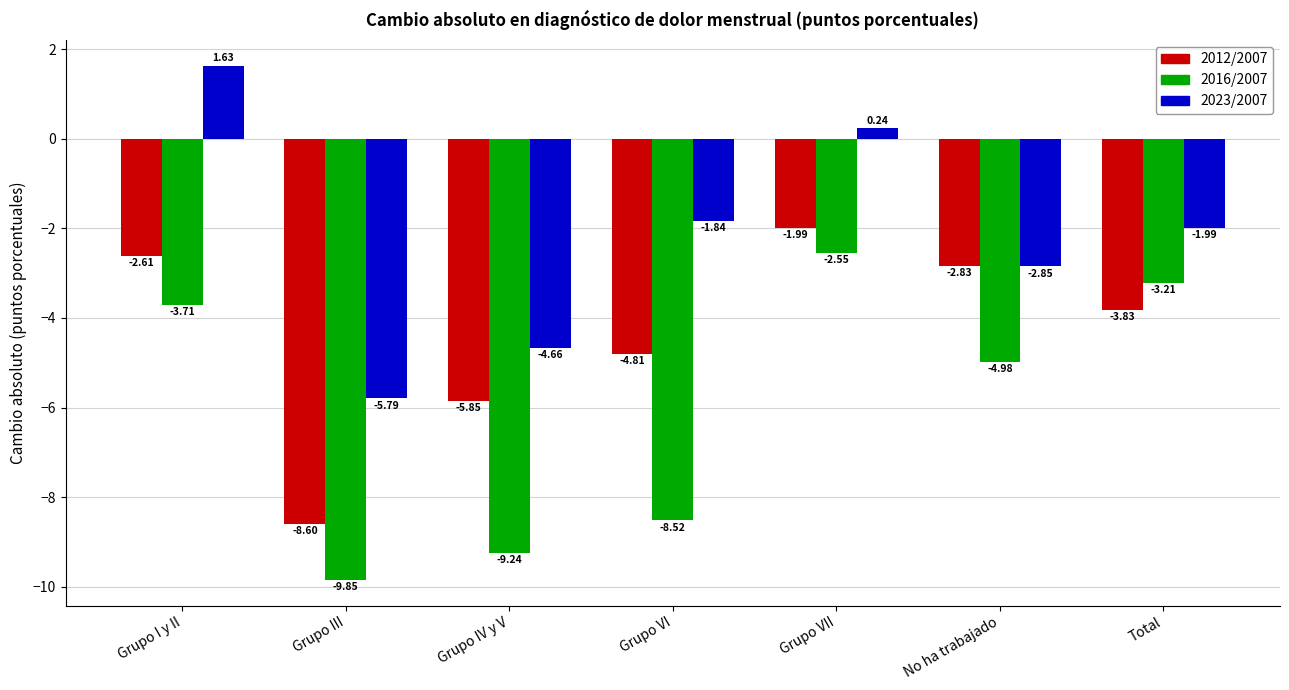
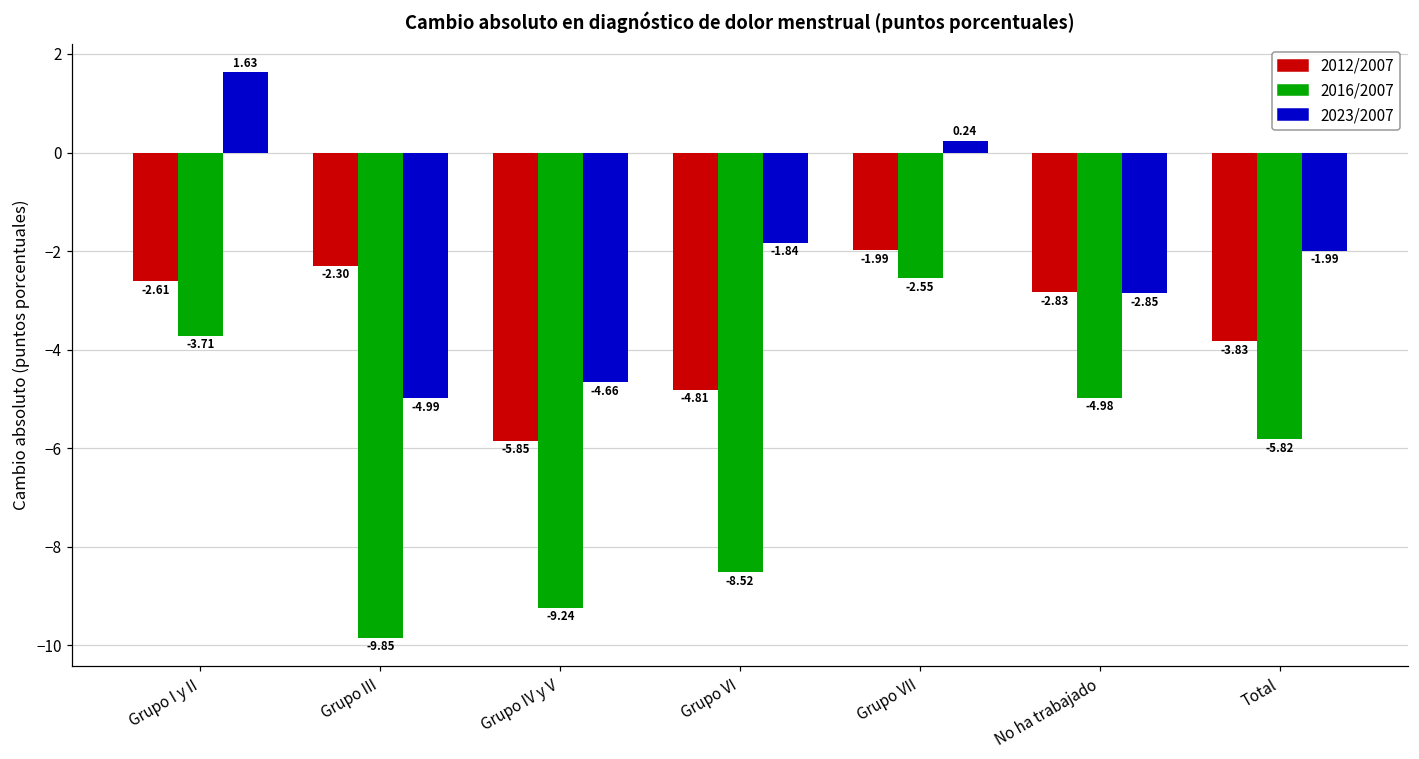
  {
    "2012/2007": {
      "Grupo I y II": -2.61,
-     "Grupo III": -8.60,
+     "Grupo III": -2.30,
      "Grupo IV y V": -5.85,
      "Grupo VI": -4.81,
      "Grupo VII": -1.99,
      "No ha trabajado": -2.83,
      "Total": -3.83
    },
    "2016/2007": {
      "Grupo I y II": -3.71,
      "Grupo III": -9.85,
      "Grupo IV y V": -9.24,
      "Grupo VI": -8.52,
      "Grupo VII": -2.55,
      "No ha trabajado": -4.98,
-     "Total": -3.21
+     "Total": -5.82
    },
    "2023/2007": {
      "Grupo I y II": 1.63,
-     "Grupo III": -5.79,
+     "Grupo III": -4.99,
      "Grupo IV y V": -4.66,
      "Grupo VI": -1.84,
      "Grupo VII": 0.24,
      "No ha trabajado": -2.85,
      "Total": -1.99
    }
  }
